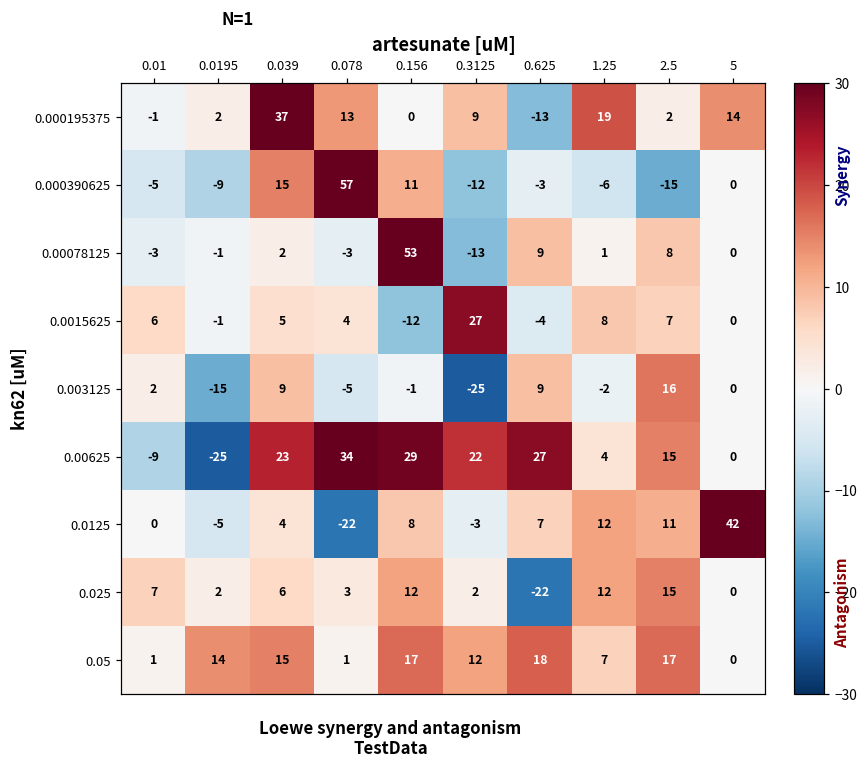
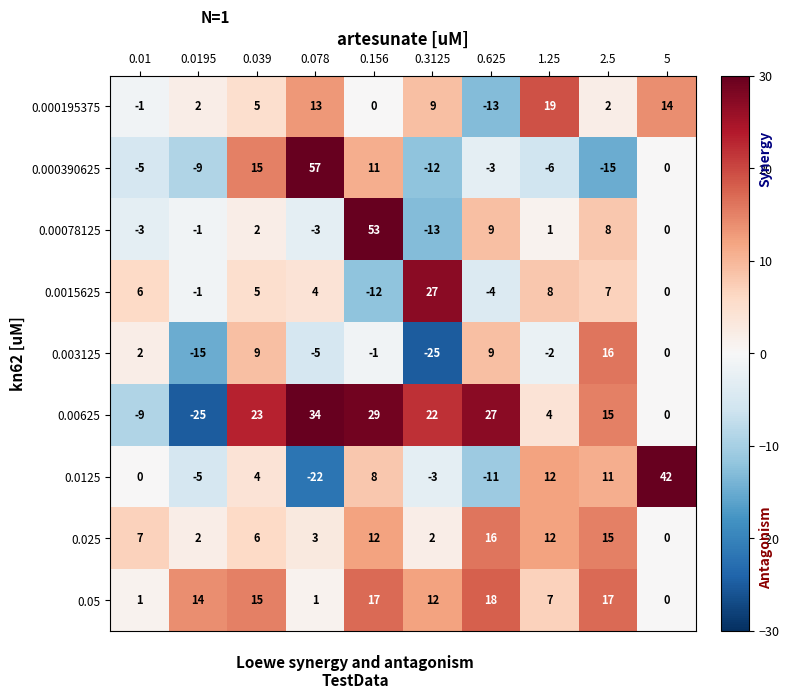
  {
    "0.000195375": {
      "0.01": -1,
      "0.0195": 2,
-     "0.039": 37,
+     "0.039": 5,
      "0.078": 13,
      "0.156": 0,
      "0.3125": 9,
      "0.625": -13,
      "1.25": 19,
      "2.5": 2,
      "5": 14
    },
    "0.000390625": {
      "0.01": -5,
      "0.0195": -9,
      "0.039": 15,
      "0.078": 57,
      "0.156": 11,
      "0.3125": -12,
      "0.625": -3,
      "1.25": -6,
      "2.5": -15,
      "5": 0
    },
    "0.00078125": {
      "0.01": -3,
      "0.0195": -1,
      "0.039": 2,
      "0.078": -3,
      "0.156": 53,
      "0.3125": -13,
      "0.625": 9,
      "1.25": 1,
      "2.5": 8,
      "5": 0
    },
    "0.0015625": {
      "0.01": 6,
      "0.0195": -1,
      "0.039": 5,
      "0.078": 4,
      "0.156": -12,
      "0.3125": 27,
      "0.625": -4,
      "1.25": 8,
      "2.5": 7,
      "5": 0
    },
    "0.003125": {
      "0.01": 2,
      "0.0195": -15,
      "0.039": 9,
      "0.078": -5,
      "0.156": -1,
      "0.3125": -25,
      "0.625": 9,
      "1.25": -2,
      "2.5": 16,
      "5": 0
    },
    "0.00625": {
      "0.01": -9,
      "0.0195": -25,
      "0.039": 23,
      "0.078": 34,
      "0.156": 29,
      "0.3125": 22,
      "0.625": 27,
      "1.25": 4,
      "2.5": 15,
      "5": 0
    },
    "0.0125": {
      "0.01": 0,
      "0.0195": -5,
      "0.039": 4,
      "0.078": -22,
      "0.156": 8,
      "0.3125": -3,
-     "0.625": 7,
+     "0.625": -11,
      "1.25": 12,
      "2.5": 11,
      "5": 42
    },
    "0.025": {
      "0.01": 7,
      "0.0195": 2,
      "0.039": 6,
      "0.078": 3,
      "0.156": 12,
      "0.3125": 2,
-     "0.625": -22,
+     "0.625": 16,
      "1.25": 12,
      "2.5": 15,
      "5": 0
    },
    "0.05": {
      "0.01": 1,
      "0.0195": 14,
      "0.039": 15,
      "0.078": 1,
      "0.156": 17,
      "0.3125": 12,
      "0.625": 18,
      "1.25": 7,
      "2.5": 17,
      "5": 0
    }
  }
